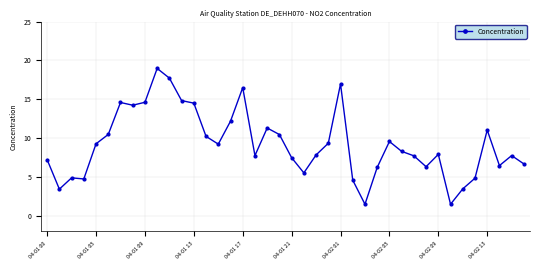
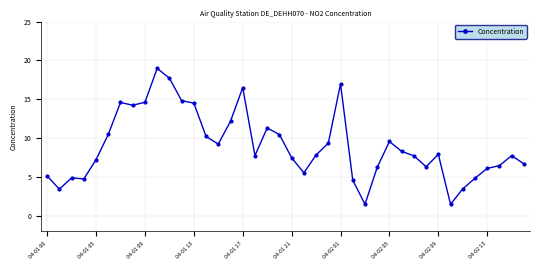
  {
-   "04-01 00": 7,
-   "04-01 05": 9,
+   "04-01 00": 5,
+   "04-01 05": 7,
    "04-01 09": 15,
    "04-01 13": 15,
    "04-01 17": 17,
    "04-01 21": 7,
    "04-02 01": 17,
    "04-02 05": 10,
    "04-02 09": 8,
-   "04-02 13": 11
+   "04-02 13": 6
  }
